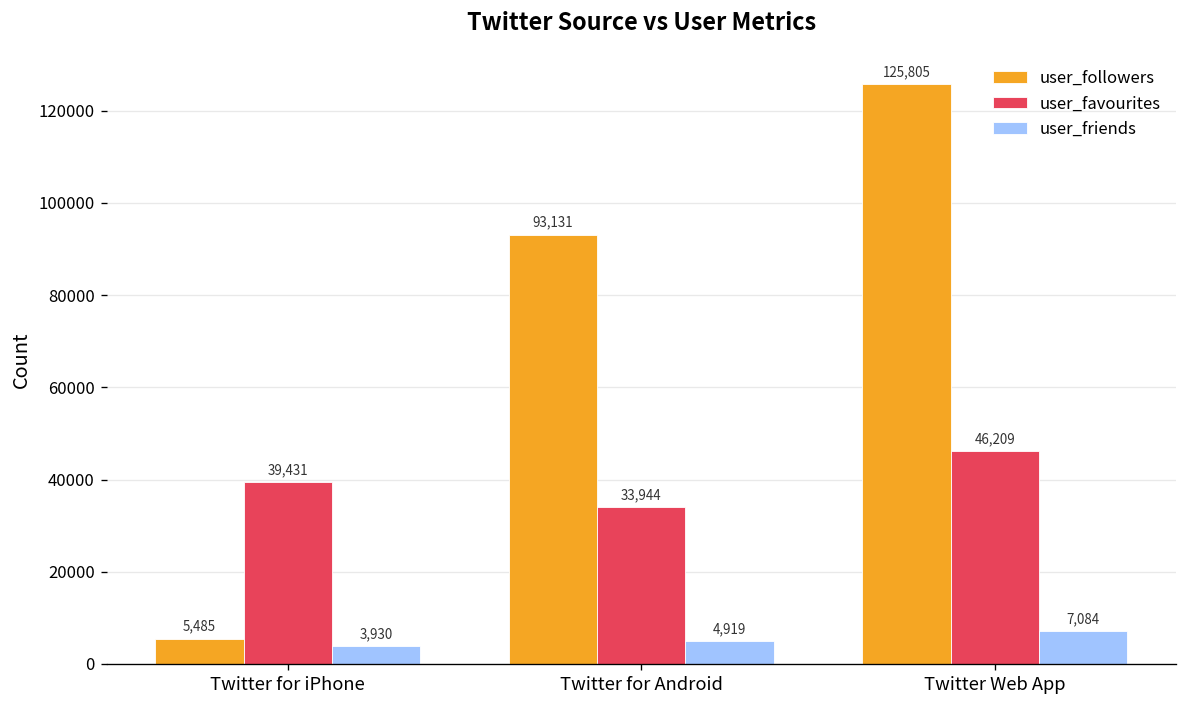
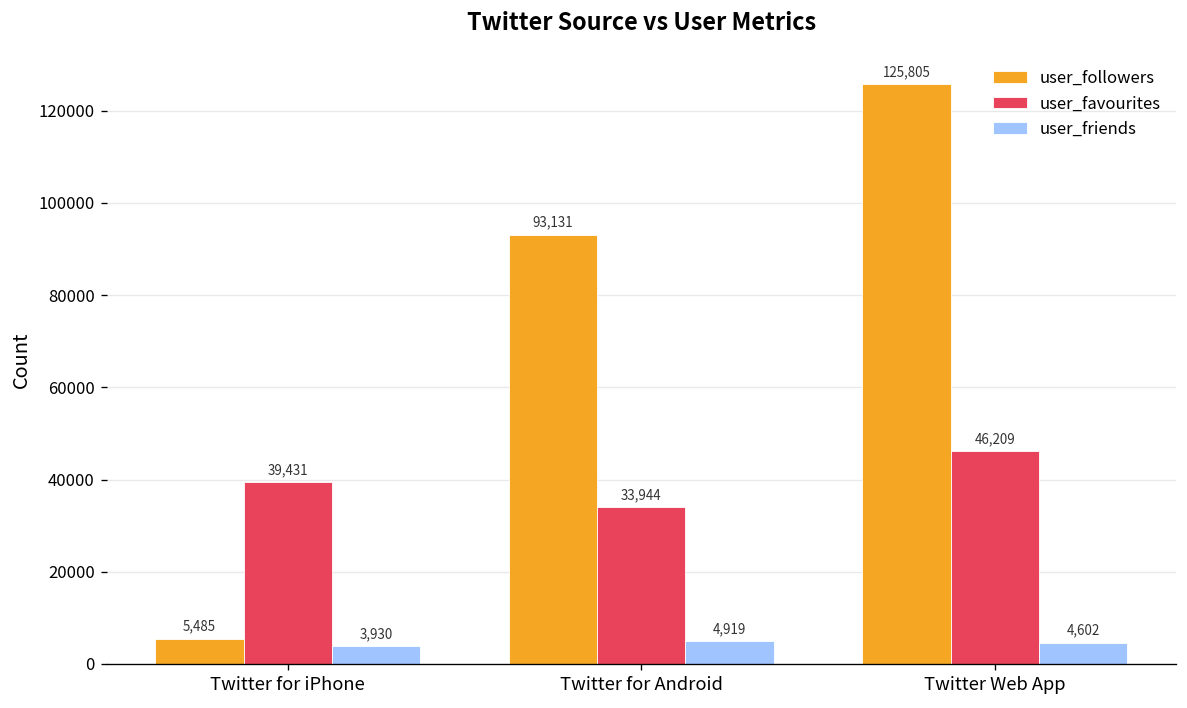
  {
    "user_followers": {
      "Twitter for iPhone": "5,485",
      "Twitter for Android": "93,131",
      "Twitter Web App": "125,805"
    },
    "user_favourites": {
      "Twitter for iPhone": "39,431",
      "Twitter for Android": "33,944",
      "Twitter Web App": "46,209"
    },
    "user_friends": {
      "Twitter for iPhone": "3,930",
      "Twitter for Android": "4,919",
-     "Twitter Web App": "7,084"
+     "Twitter Web App": "4,602"
    }
  }
